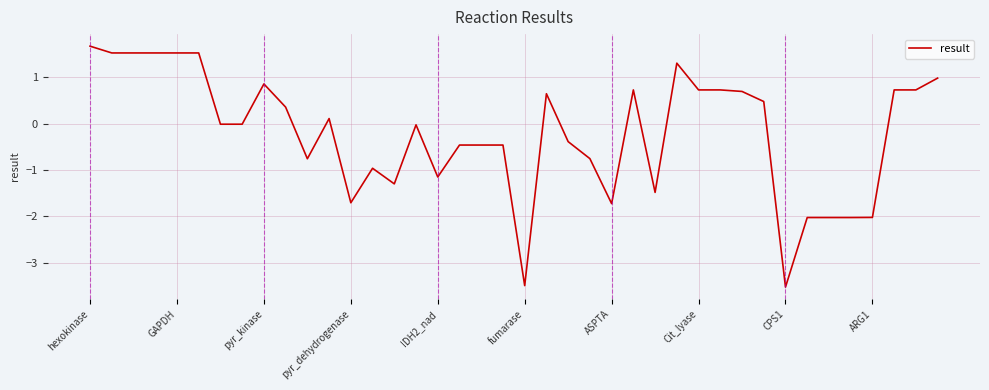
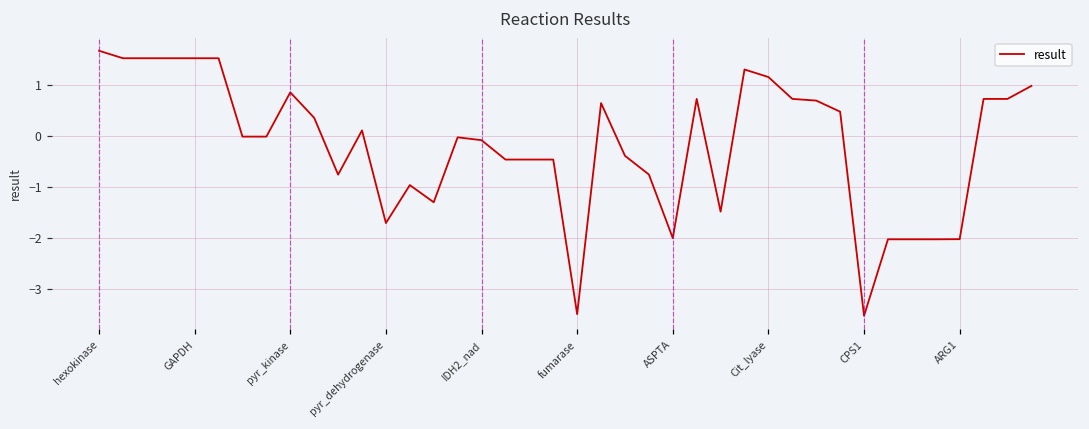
  {
    "hexokinase": 1.7,
    "GAPDH": 1.5,
    "pyr_kinase": 0.9,
    "pyr_dehydrogenase": -1.7,
-   "IDH2_nad": -1.2,
+   "IDH2_nad": -0.1,
    "fumarase": -3.5,
-   "ASPTA": -1.7,
-   "Cit_lyase": 0.7,
+   "ASPTA": -2.0,
+   "Cit_lyase": 1.2,
    "CPS1": -3.5,
    "ARG1": -2.0
  }
